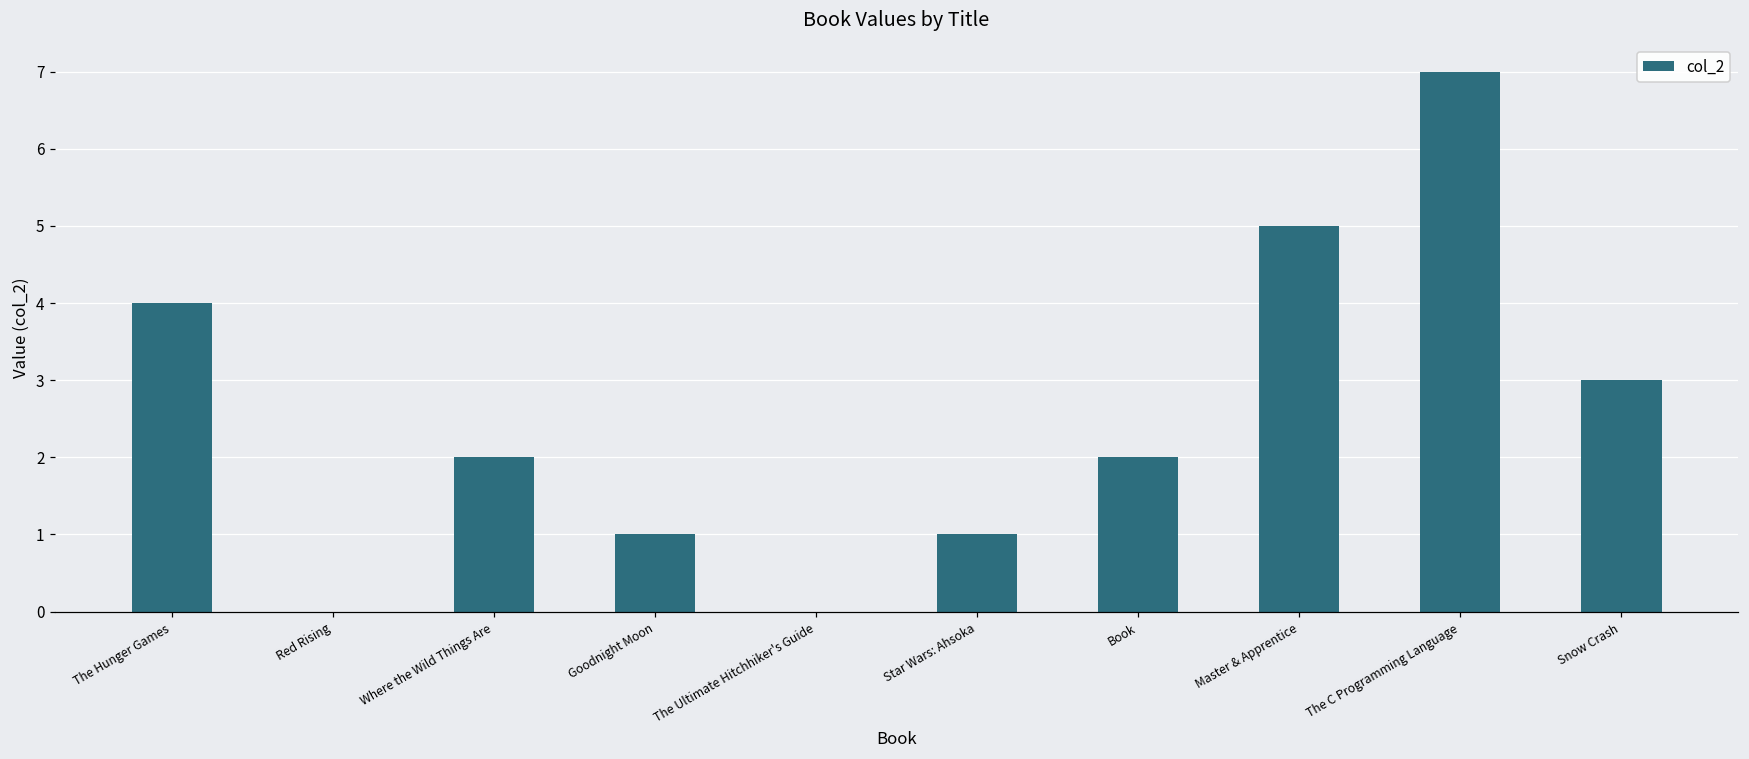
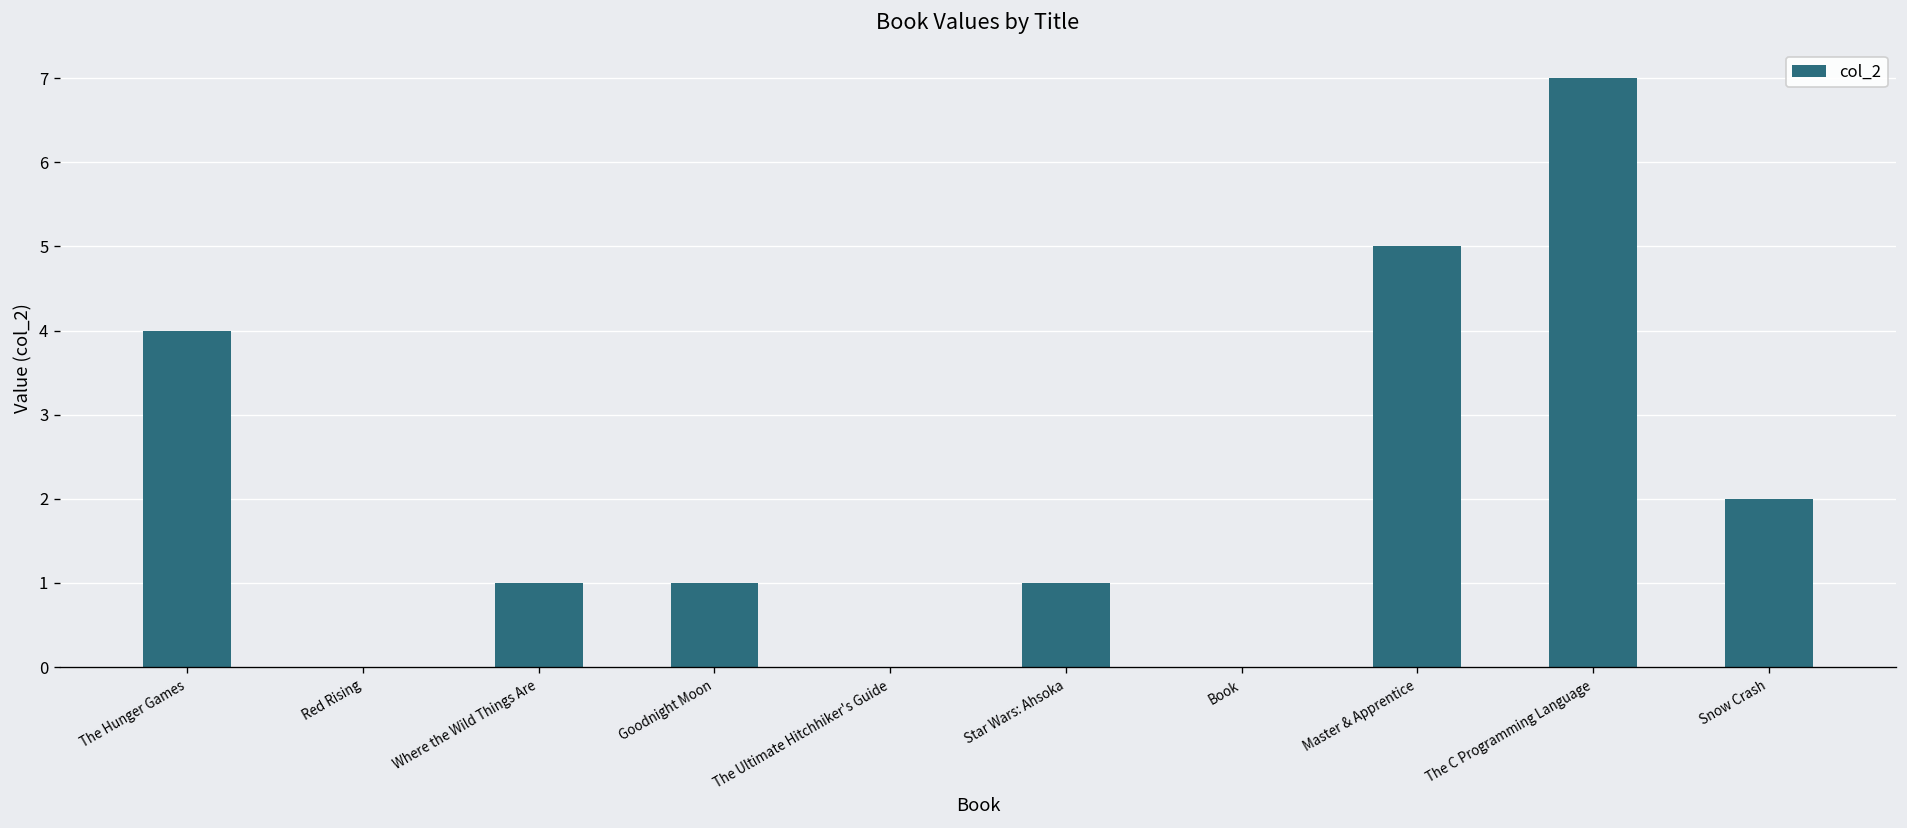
  {
    "The Hunger Games": 4,
    "Red Rising": 0,
-   "Where the Wild Things Are": 2,
+   "Where the Wild Things Are": 1,
    "Goodnight Moon": 1,
    "The Ultimate Hitchhiker's Guide": 0,
    "Star Wars: Ahsoka": 1,
-   "Book": 2,
+   "Book": 0,
    "Master & Apprentice": 5,
    "The C Programming Language": 7,
-   "Snow Crash": 3
+   "Snow Crash": 2
  }
